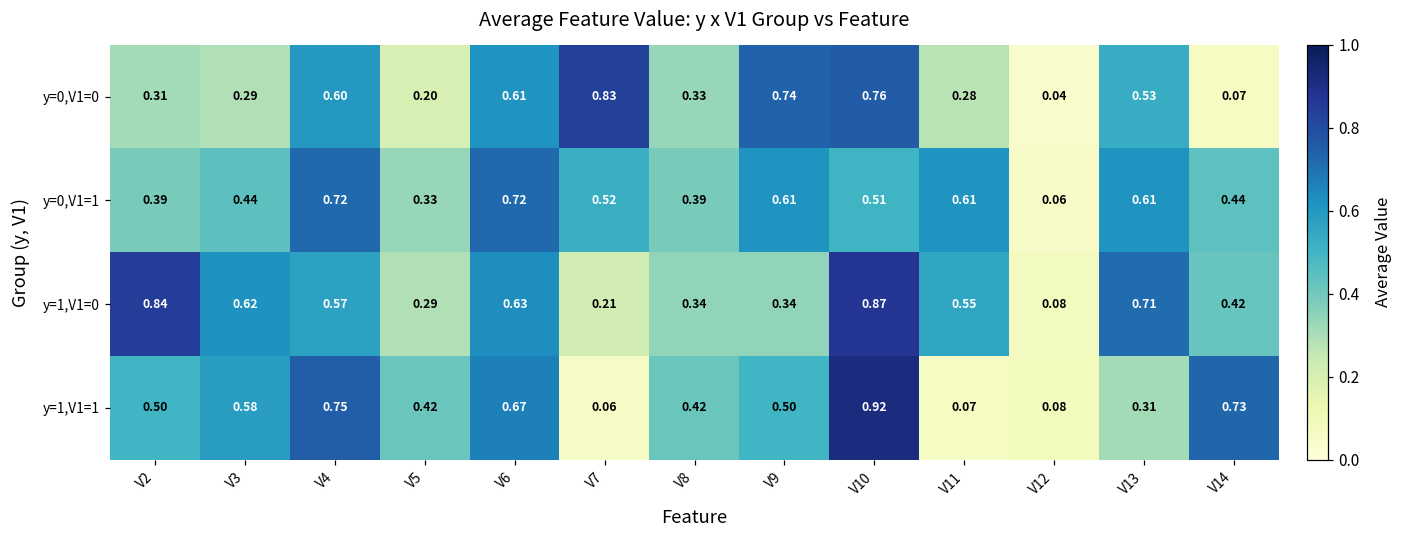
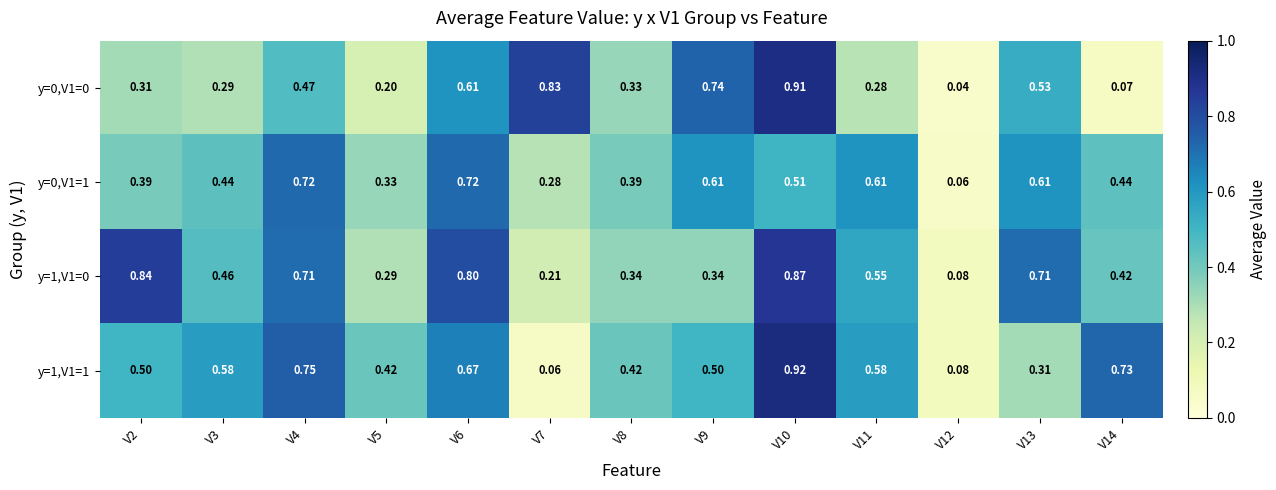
  {
    "y=0,V1=0": {
      "V2": 0.31,
      "V3": 0.29,
-     "V4": 0.60,
+     "V4": 0.47,
      "V5": 0.20,
      "V6": 0.61,
      "V7": 0.83,
      "V8": 0.33,
      "V9": 0.74,
-     "V10": 0.76,
+     "V10": 0.91,
      "V11": 0.28,
      "V12": 0.04,
      "V13": 0.53,
      "V14": 0.07
    },
    "y=0,V1=1": {
      "V2": 0.39,
      "V3": 0.44,
      "V4": 0.72,
      "V5": 0.33,
      "V6": 0.72,
-     "V7": 0.52,
+     "V7": 0.28,
      "V8": 0.39,
      "V9": 0.61,
      "V10": 0.51,
      "V11": 0.61,
      "V12": 0.06,
      "V13": 0.61,
      "V14": 0.44
    },
    "y=1,V1=0": {
      "V2": 0.84,
-     "V3": 0.62,
-     "V4": 0.57,
+     "V3": 0.46,
+     "V4": 0.71,
      "V5": 0.29,
-     "V6": 0.63,
+     "V6": 0.80,
      "V7": 0.21,
      "V8": 0.34,
      "V9": 0.34,
      "V10": 0.87,
      "V11": 0.55,
      "V12": 0.08,
      "V13": 0.71,
      "V14": 0.42
    },
    "y=1,V1=1": {
      "V2": 0.50,
      "V3": 0.58,
      "V4": 0.75,
      "V5": 0.42,
      "V6": 0.67,
      "V7": 0.06,
      "V8": 0.42,
      "V9": 0.50,
      "V10": 0.92,
-     "V11": 0.07,
+     "V11": 0.58,
      "V12": 0.08,
      "V13": 0.31,
      "V14": 0.73
    }
  }
